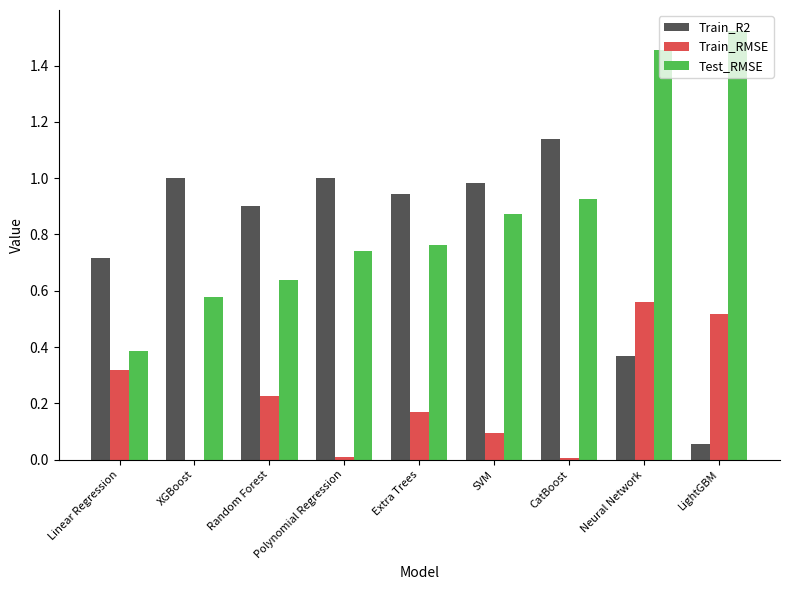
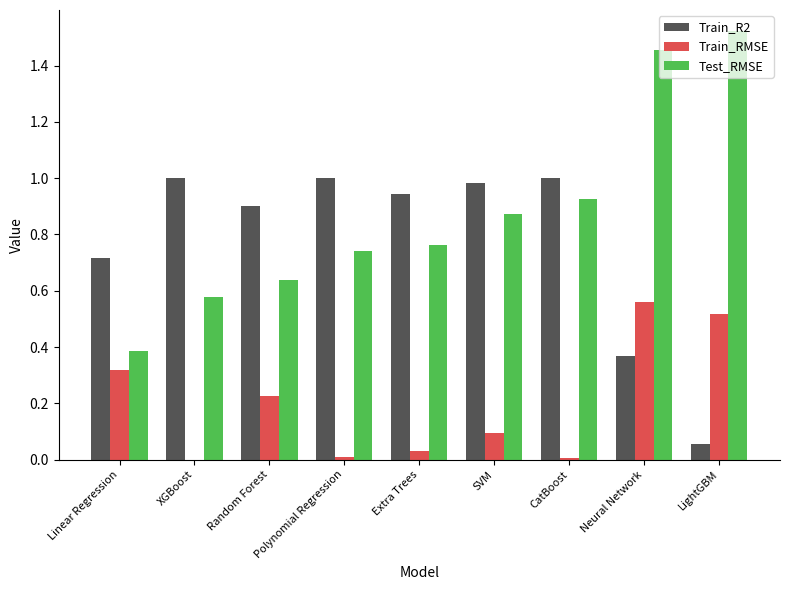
  {
    "Train_R2": {
      "Linear Regression": 0.72,
      "XGBoost": 1.00,
      "Random Forest": 0.90,
      "Polynomial Regression": 1.00,
      "Extra Trees": 0.95,
      "SVM": 0.98,
-     "CatBoost": 1.14,
+     "CatBoost": 1.00,
      "Neural Network": 0.37,
      "LightGBM": 0.06
    },
    "Train_RMSE": {
      "Linear Regression": 0.32,
      "Random Forest": 0.23,
-     "Extra Trees": 0.17,
+     "Extra Trees": 0.03,
      "SVM": 0.10,
      "Neural Network": 0.56,
      "LightGBM": 0.52
    },
    "Test_RMSE": {
      "Linear Regression": 0.39,
      "XGBoost": 0.58,
      "Random Forest": 0.64,
      "Polynomial Regression": 0.74,
      "Extra Trees": 0.76,
      "SVM": 0.87,
      "CatBoost": 0.93
    }
  }
